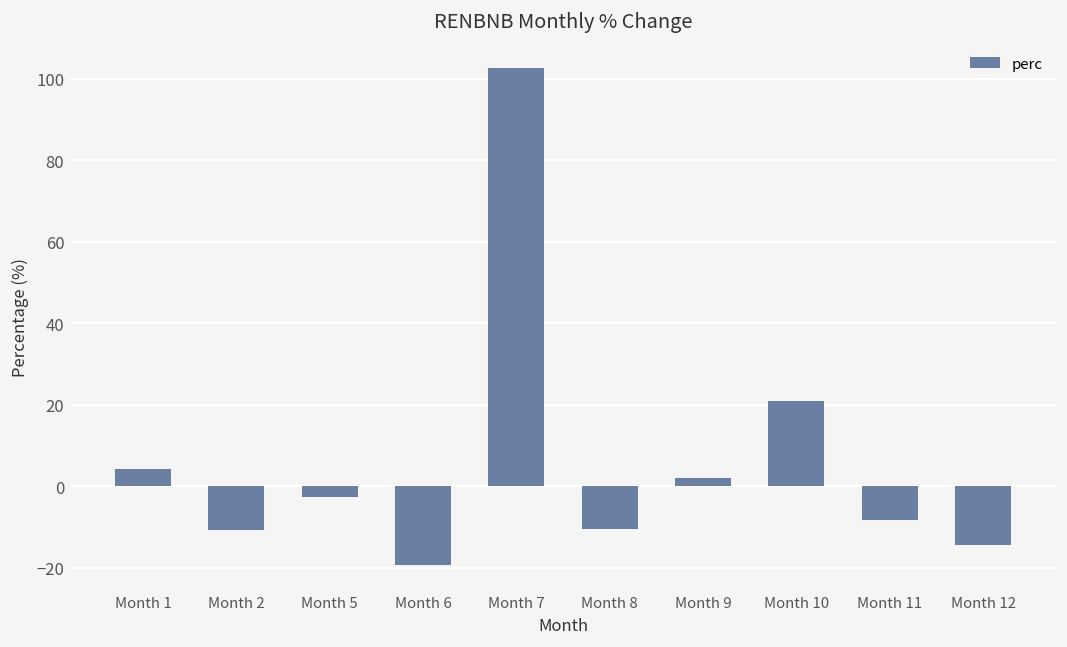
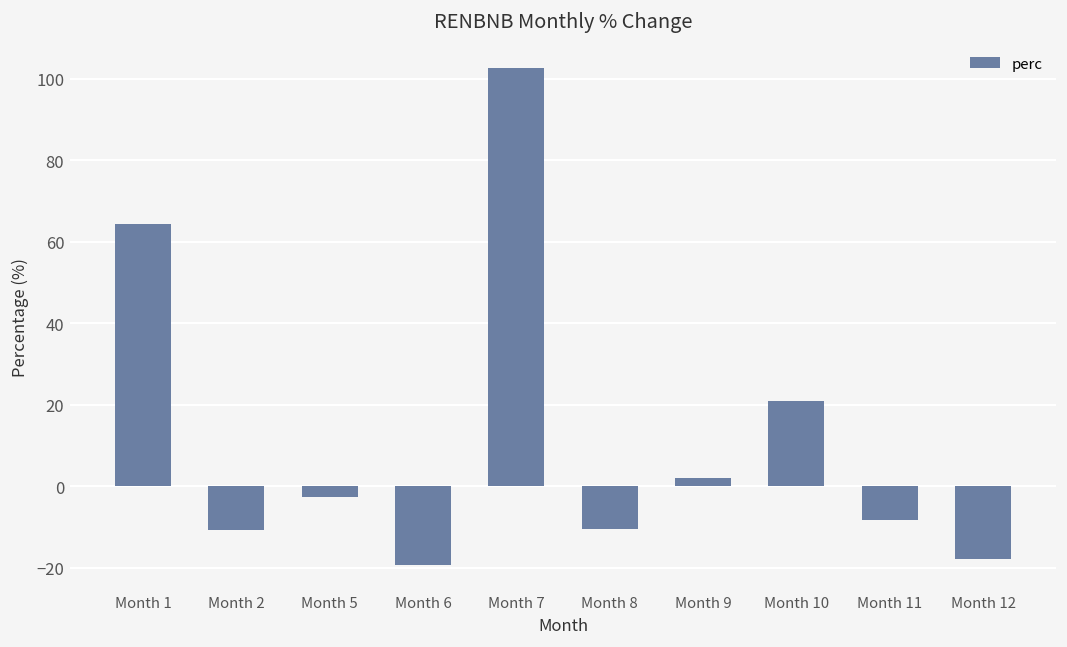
  {
-   "Month 1": 4,
+   "Month 1": 64,
    "Month 2": -11,
    "Month 5": -3,
    "Month 6": -19,
    "Month 7": 103,
    "Month 8": -11,
    "Month 9": 2,
    "Month 10": 21,
    "Month 11": -8,
-   "Month 12": -15
+   "Month 12": -18
  }
